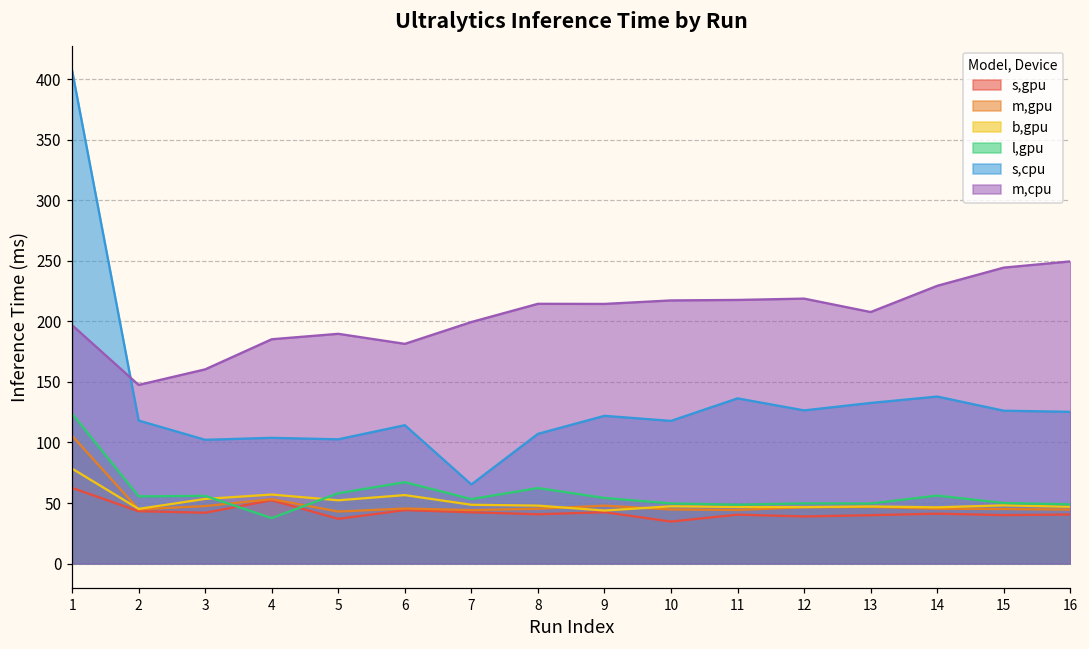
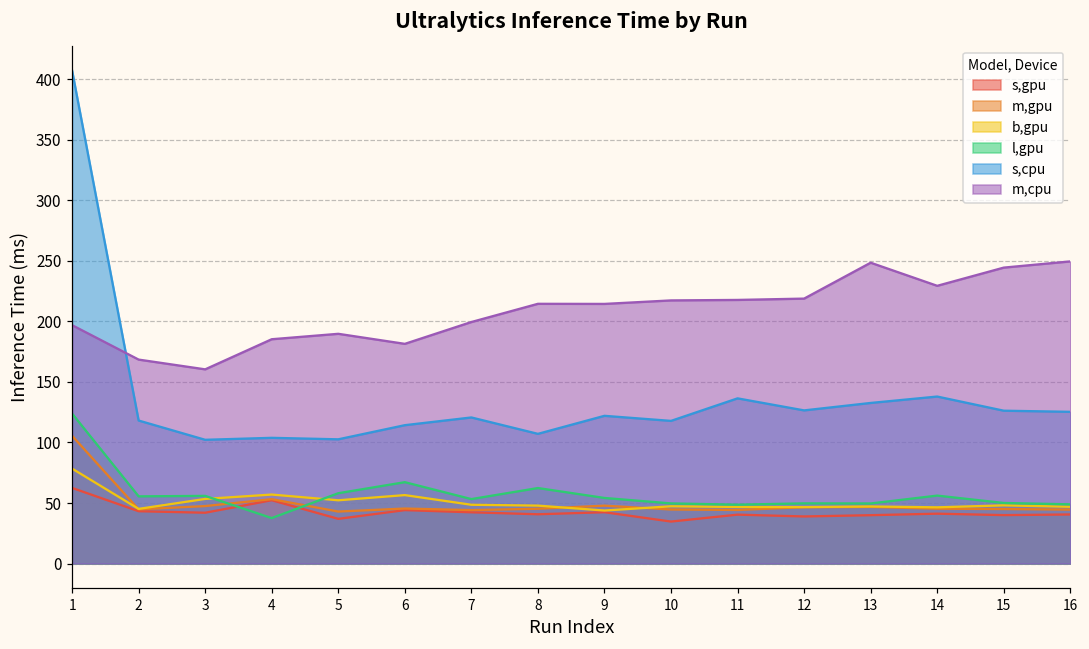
  {
    "b,gpu": {
      "1": 78,
      "3": 53,
      "4": 57,
      "5": 52,
      "6": 57,
      "7": 49,
      "8": 48,
      "10": 47
    },
    "l,gpu": {
      "1": 124,
      "2": 56,
      "3": 56,
      "4": 38,
      "5": 58,
      "6": 67,
      "7": 53,
      "8": 62,
      "9": 54,
      "10": 50,
      "12": 50,
      "13": 50,
      "14": 56
    },
    "s,cpu": {
      "1": 407,
      "2": 118,
      "3": 102,
      "4": 104,
      "5": 103,
      "6": 114,
-     "7": 65,
+     "7": 121,
      "8": 107,
      "9": 122,
      "10": 118,
      "11": 136,
      "12": 127,
      "13": 133,
      "14": 138,
      "15": 126,
      "16": 125
    },
    "m,cpu": {
      "1": 197,
-     "2": 148,
+     "2": 168,
      "3": 160,
      "4": 185,
      "5": 190,
      "6": 181,
      "7": 200,
      "8": 215,
      "9": 214,
      "10": 217,
      "11": 218,
      "12": 219,
-     "13": 208,
+     "13": 249,
      "14": 229,
      "15": 244,
      "16": 250
    }
  }
